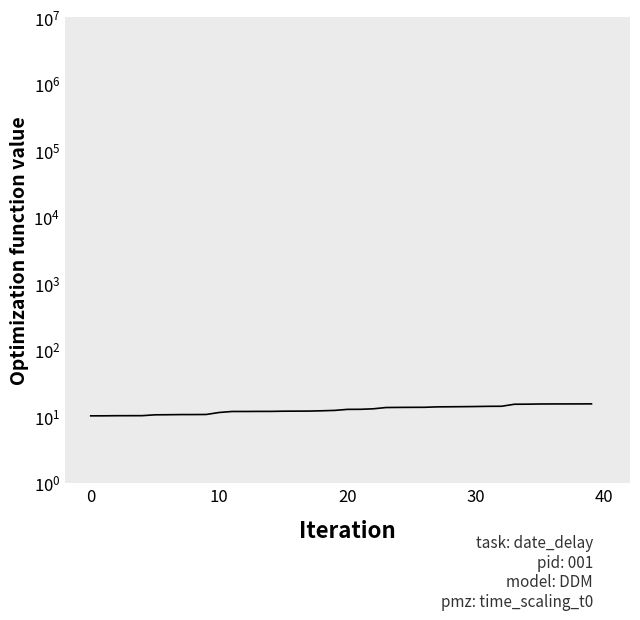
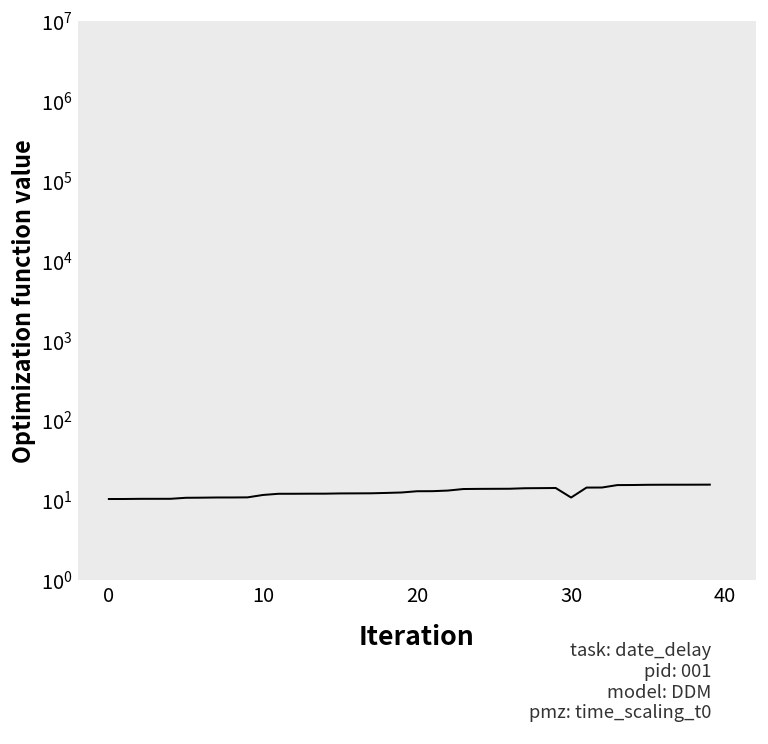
  {
    "0": 10,
    "10": 11,
    "20": 13,
-   "30": 14
+   "30": 11
  }
